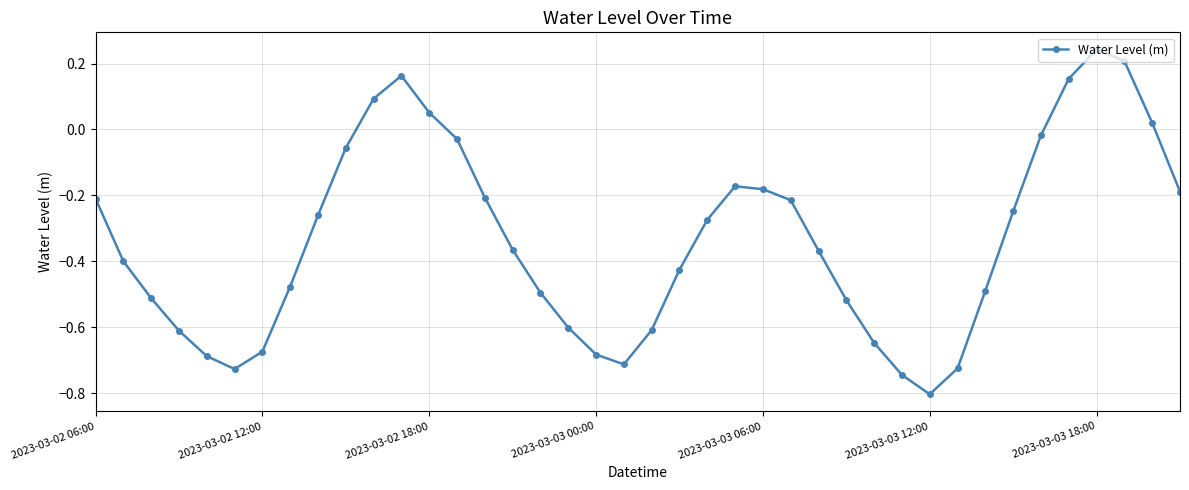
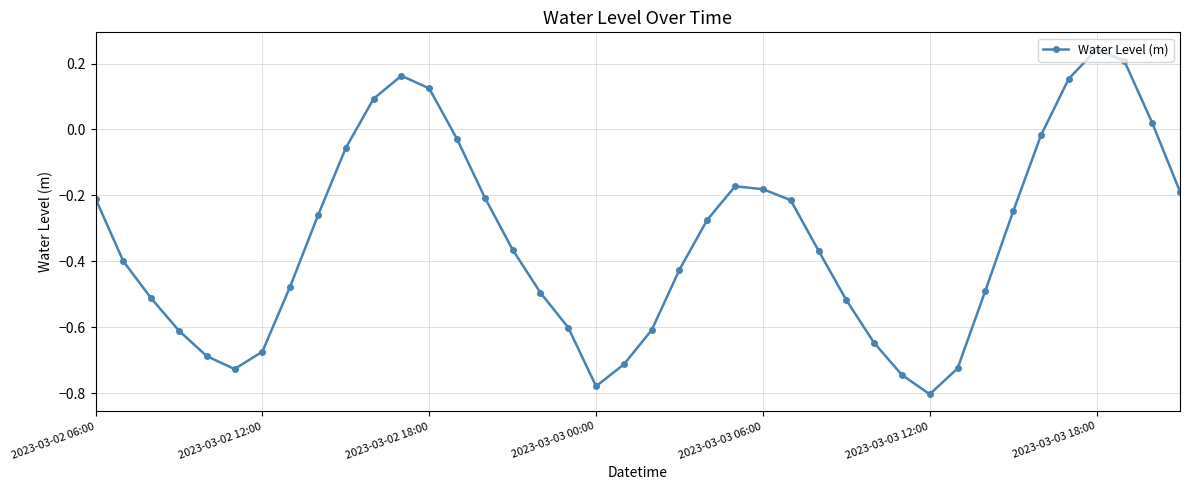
  {
    "2023-03-02 06:00": -0.21,
    "2023-03-02 12:00": -0.67,
-   "2023-03-02 18:00": 0.05,
-   "2023-03-03 00:00": -0.68,
+   "2023-03-02 18:00": 0.12,
+   "2023-03-03 00:00": -0.78,
    "2023-03-03 06:00": -0.18,
    "2023-03-03 12:00": -0.80
  }
